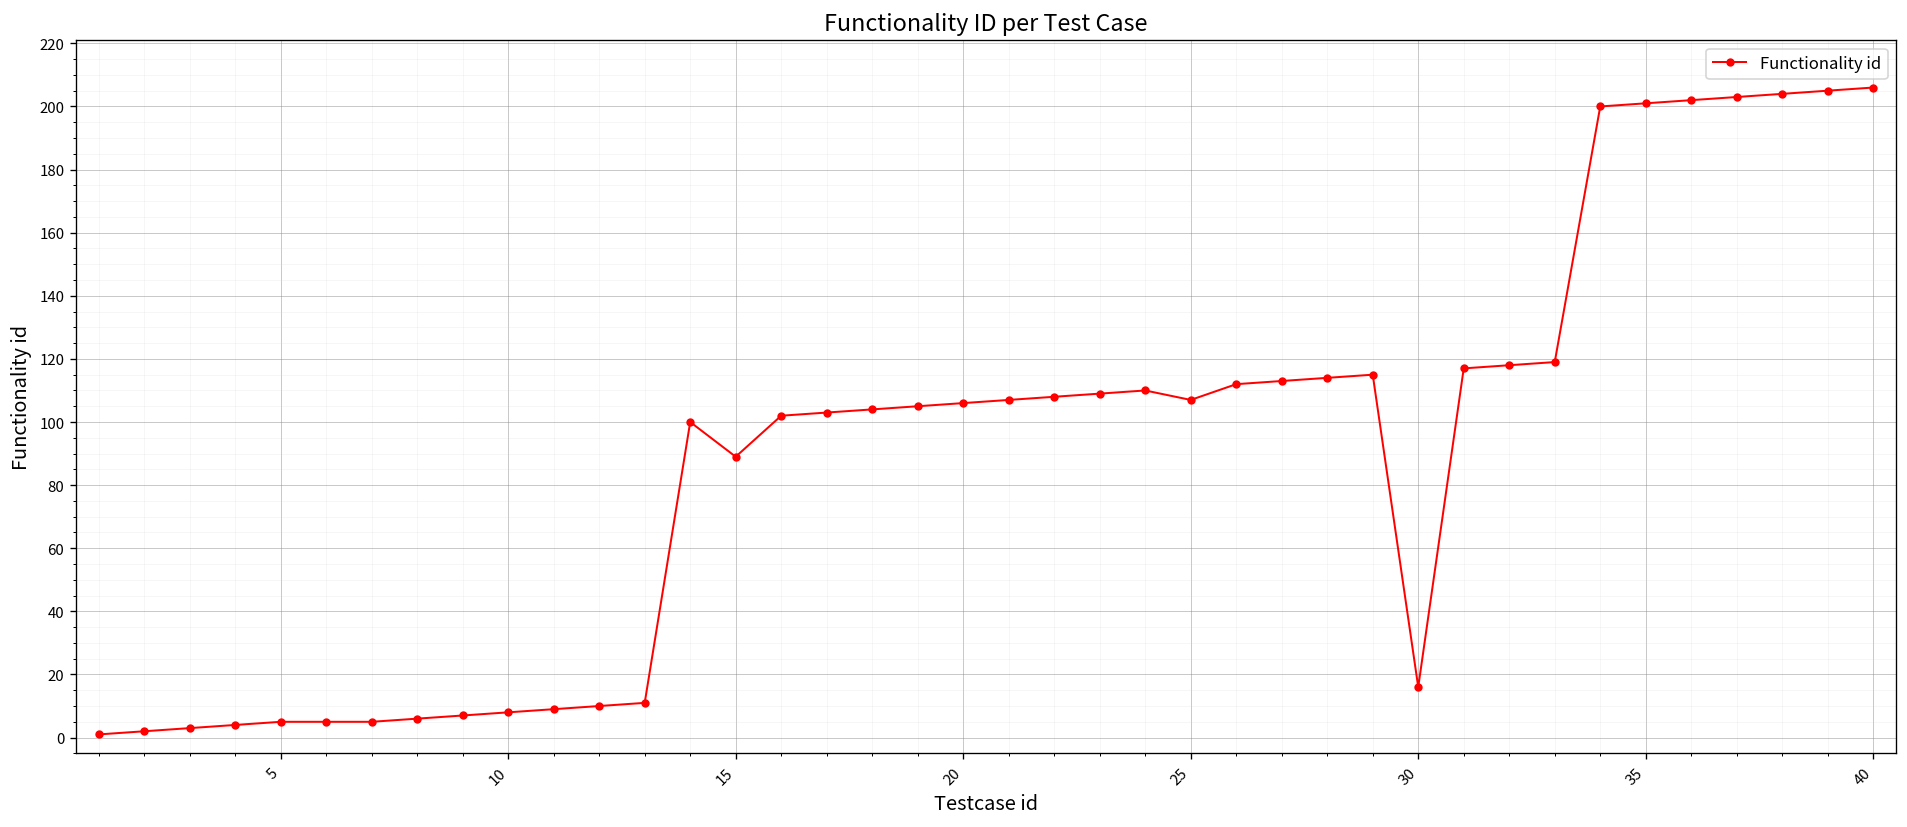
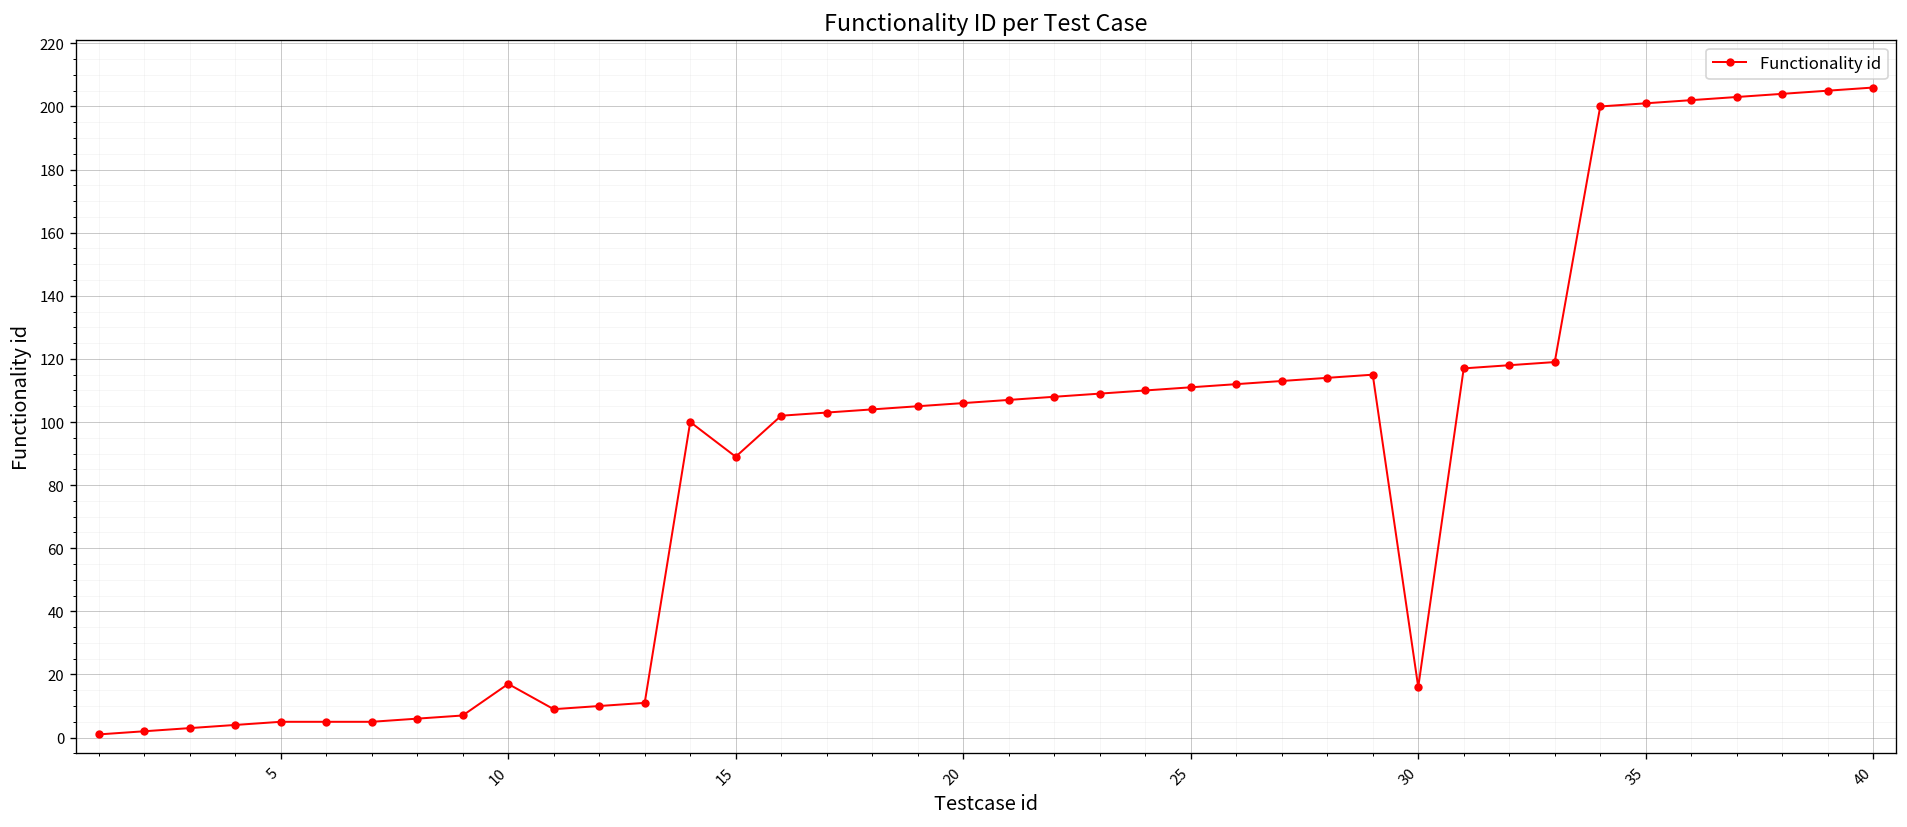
  {
    "5": 5,
-   "10": 8,
+   "10": 17,
    "15": 89,
    "20": 106,
-   "25": 107,
+   "25": 111,
    "30": 16,
    "35": 201,
    "40": 206
  }
